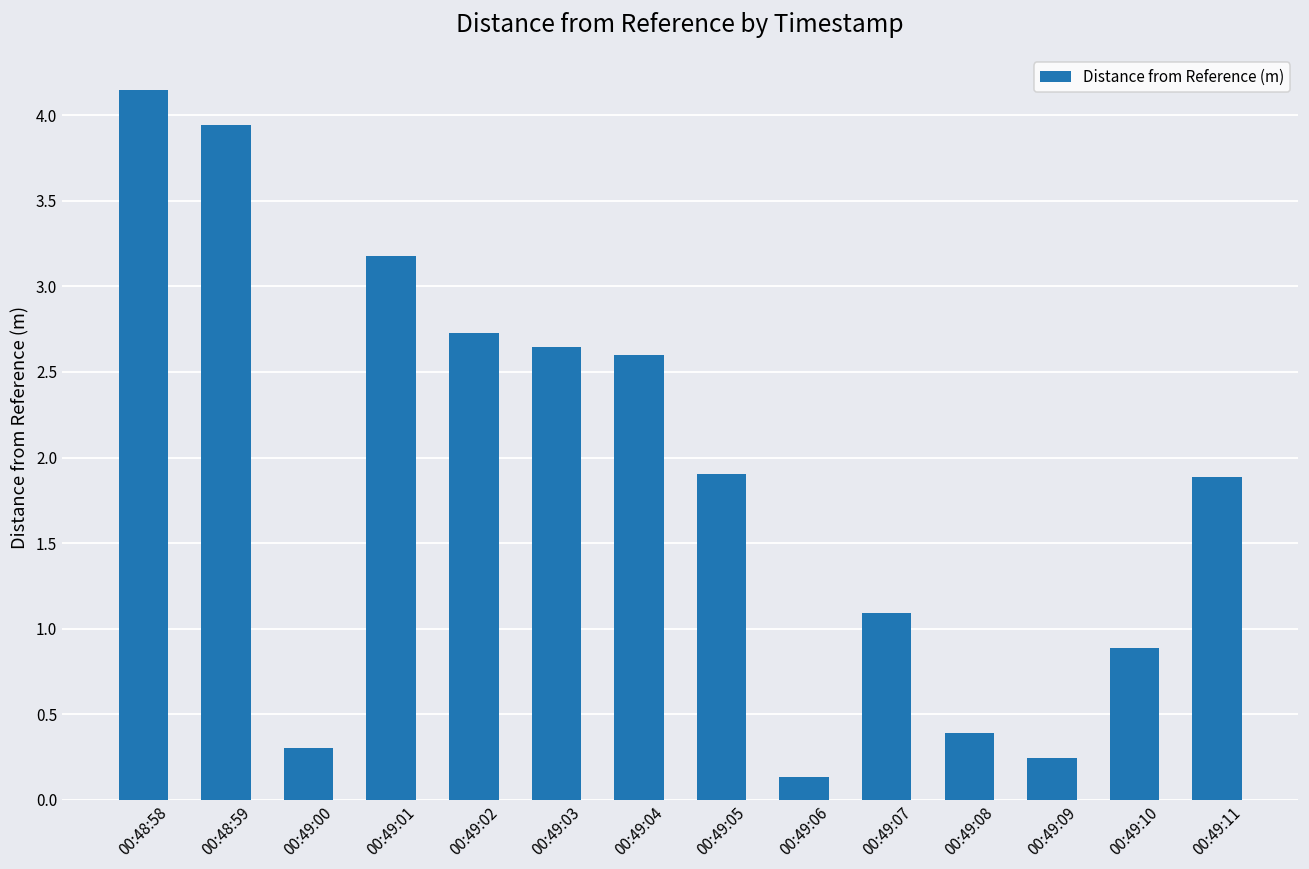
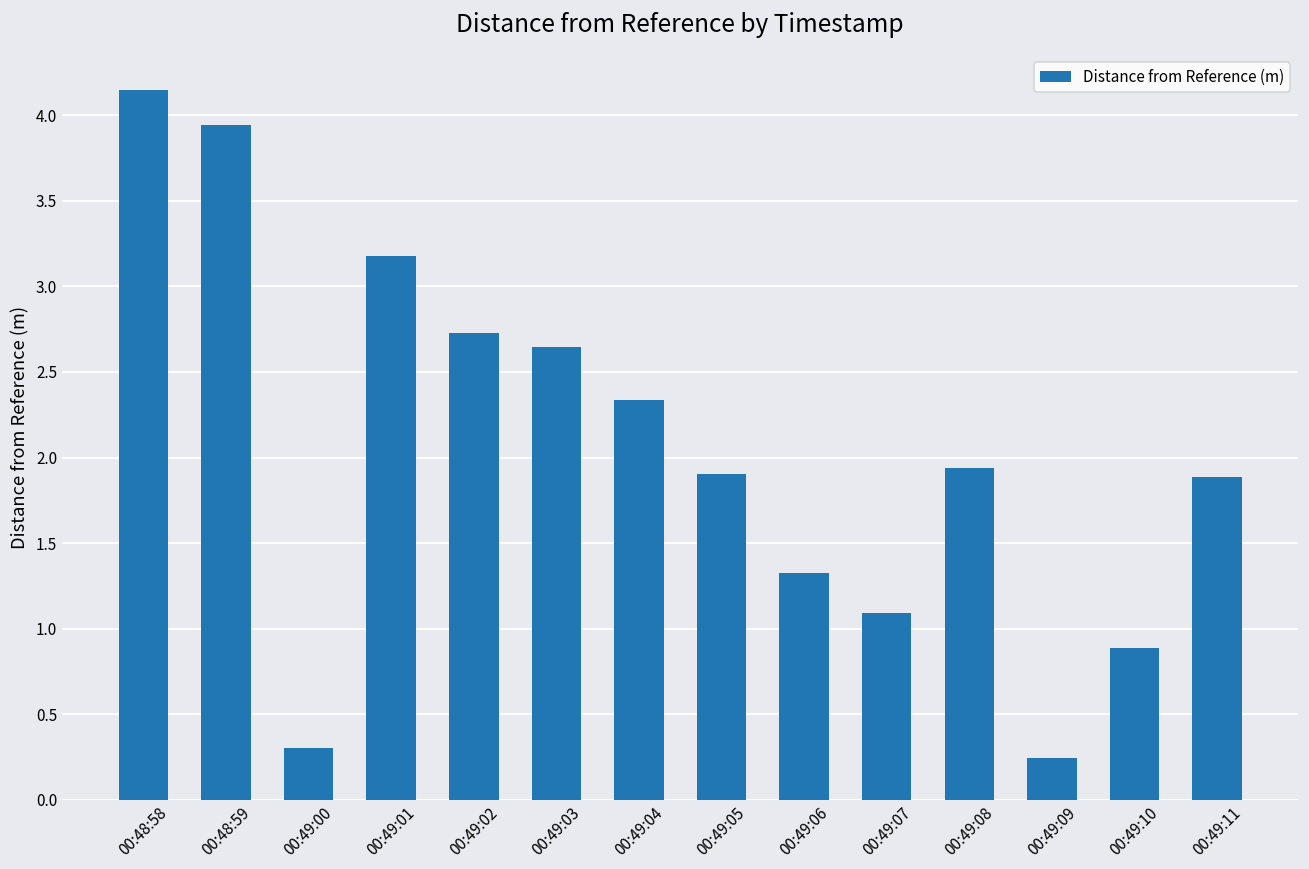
  {
    "00:48:58": 4.15,
    "00:48:59": 3.95,
    "00:49:00": 0.30,
    "00:49:01": 3.18,
    "00:49:02": 2.73,
    "00:49:03": 2.65,
-   "00:49:04": 2.60,
+   "00:49:04": 2.33,
    "00:49:05": 1.90,
-   "00:49:06": 0.13,
+   "00:49:06": 1.32,
    "00:49:07": 1.09,
-   "00:49:08": 0.39,
+   "00:49:08": 1.94,
    "00:49:09": 0.24,
    "00:49:10": 0.88,
    "00:49:11": 1.89
  }
